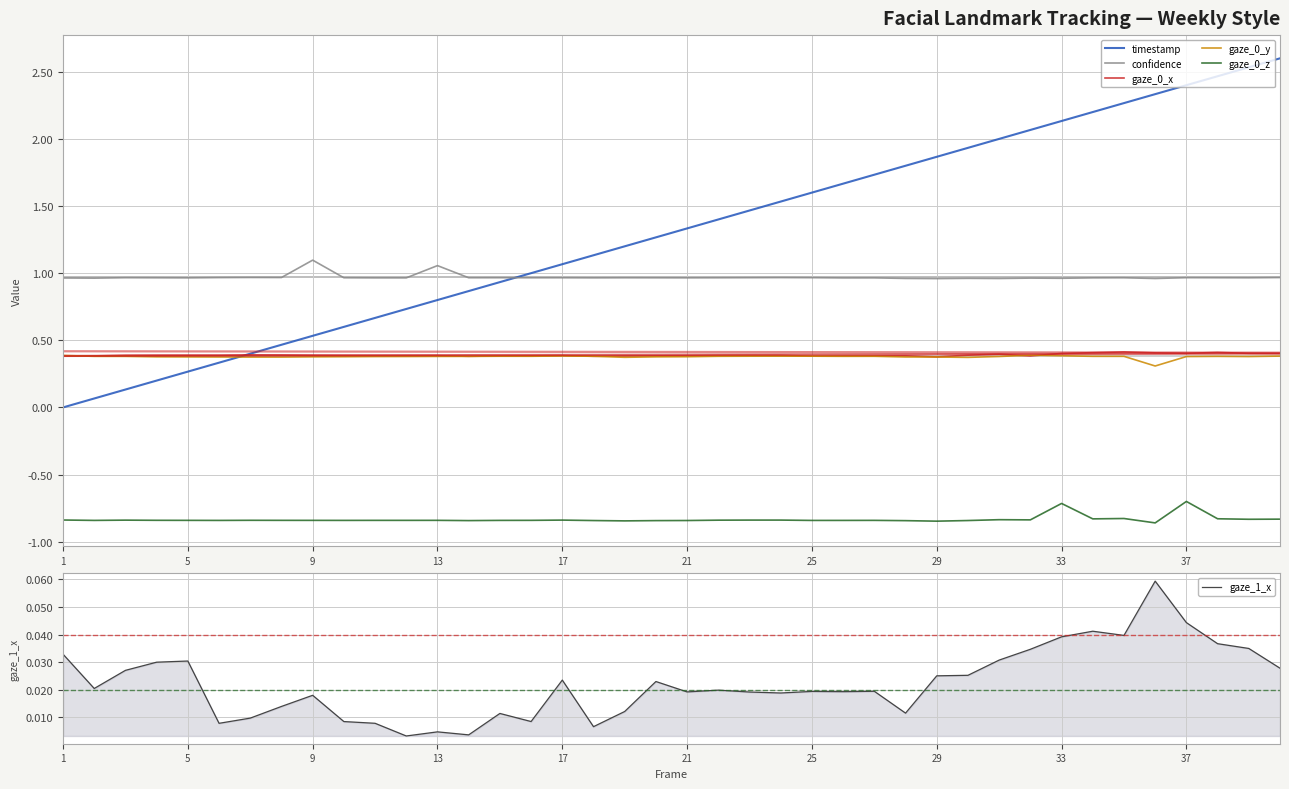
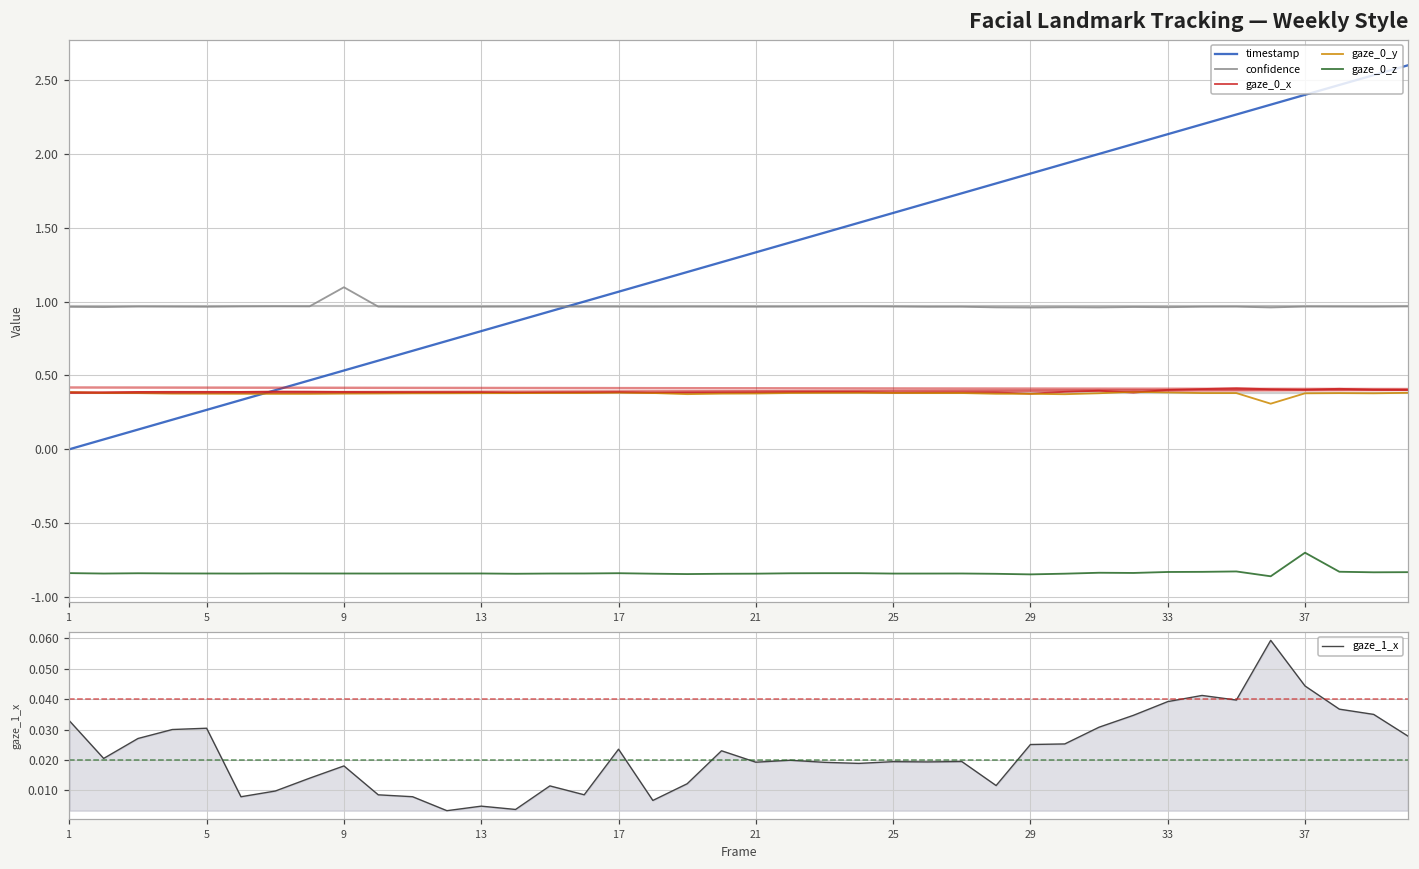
  {
    "Facial Landmark Tracking — Weekly Style": {
      "timestamp": {
        "1": 0.00,
        "5": 0.27,
        "9": 0.53,
        "13": 0.80,
        "17": 1.07,
        "21": 1.33,
        "25": 1.60,
        "29": 1.87,
        "33": 2.13
      },
      "confidence": {
        "1": 0.96,
        "5": 0.97,
        "9": 1.10,
-       "13": 1.06,
+       "13": 0.97,
        "17": 0.97,
        "21": 0.97,
        "25": 0.97,
        "29": 0.96,
        "33": 0.96,
        "37": 0.97
      },
      "gaze_0_y": {
        "37": 0.38
      },
      "gaze_0_z": {
        "1": -0.84,
        "5": -0.84,
        "9": -0.84,
        "13": -0.84,
        "17": -0.84,
        "21": -0.84,
        "25": -0.84,
        "29": -0.85,
-       "33": -0.72,
+       "33": -0.83,
        "37": -0.70
      }
    }
  }
